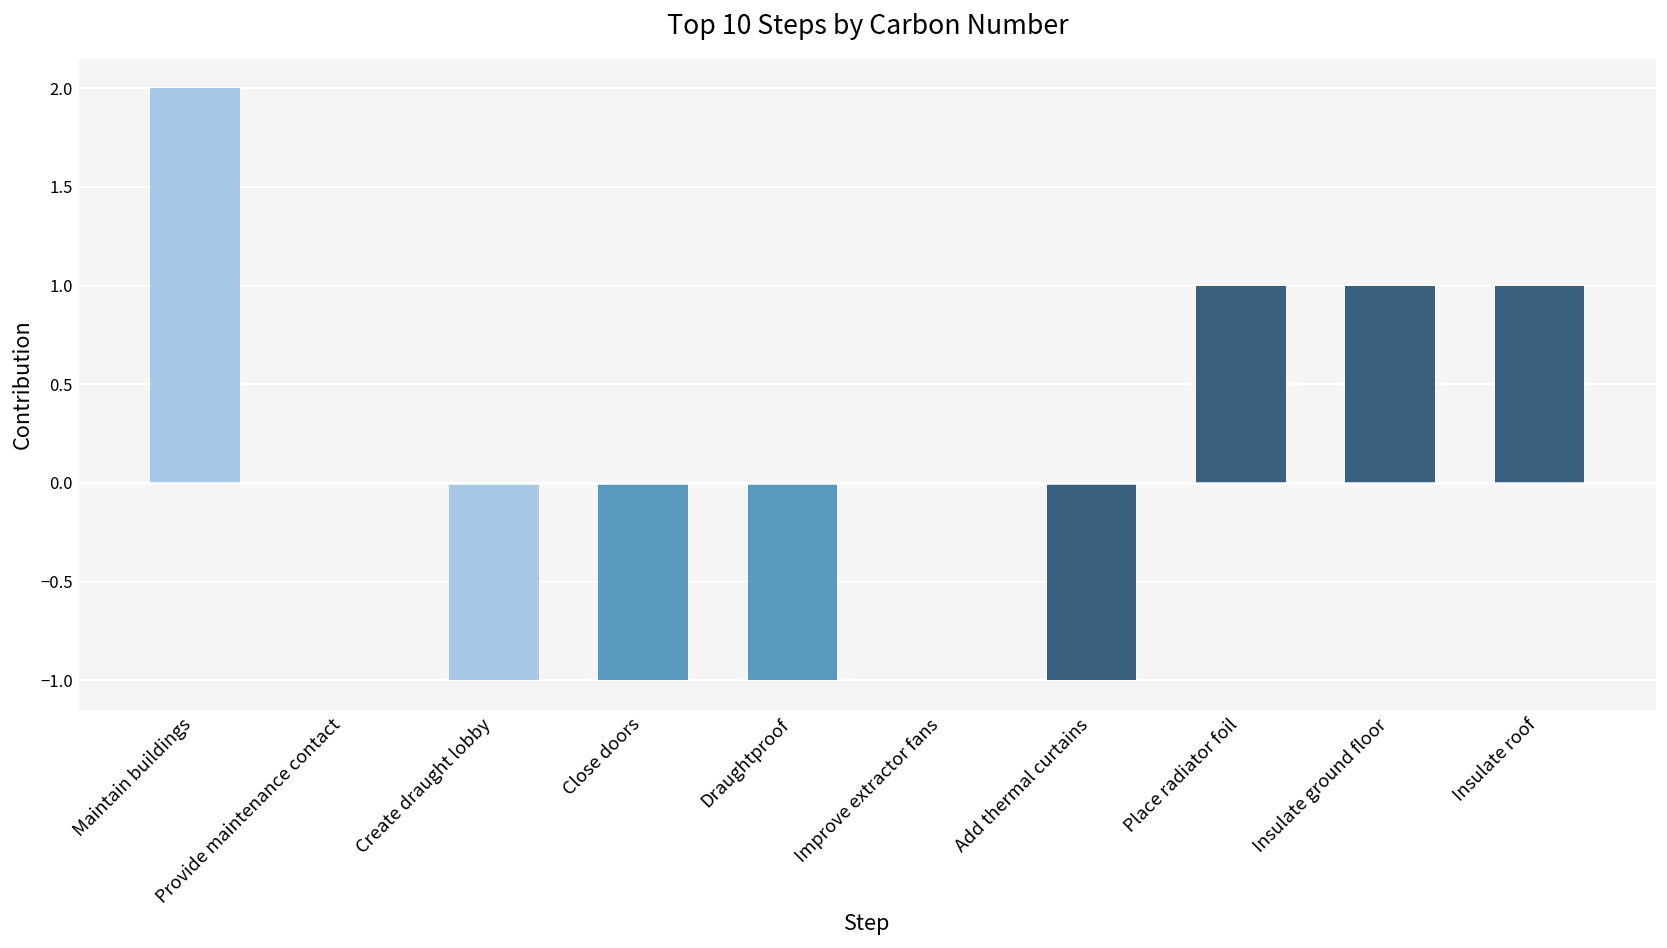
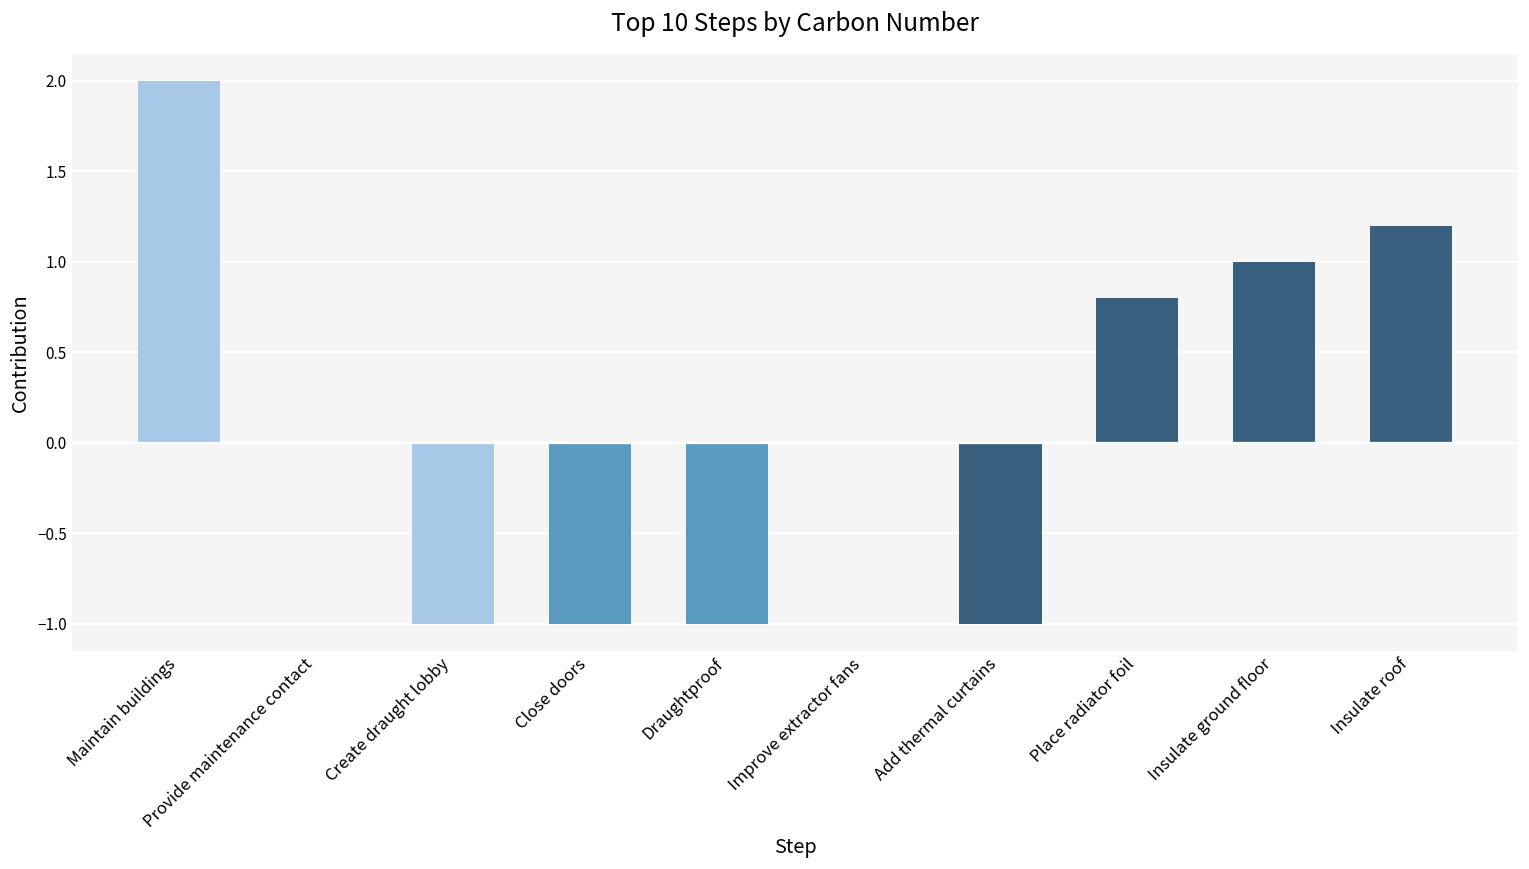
  {
    "Maintain buildings": 2.00,
    "Provide maintenance contact": 0.00,
    "Create draught lobby": -1.00,
    "Close doors": -1.00,
    "Draughtproof": -1.00,
    "Improve extractor fans": 0.00,
    "Add thermal curtains": -1.00,
-   "Place radiator foil": 1.00,
+   "Place radiator foil": 0.80,
    "Insulate ground floor": 1.00,
-   "Insulate roof": 1.00
+   "Insulate roof": 1.20
  }
